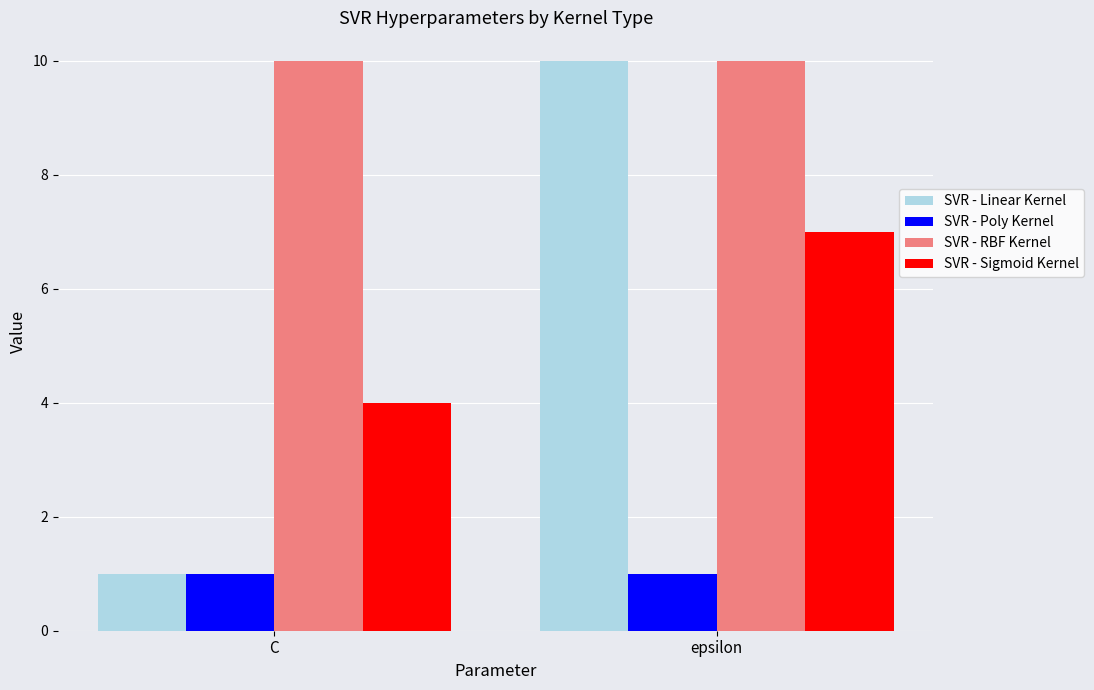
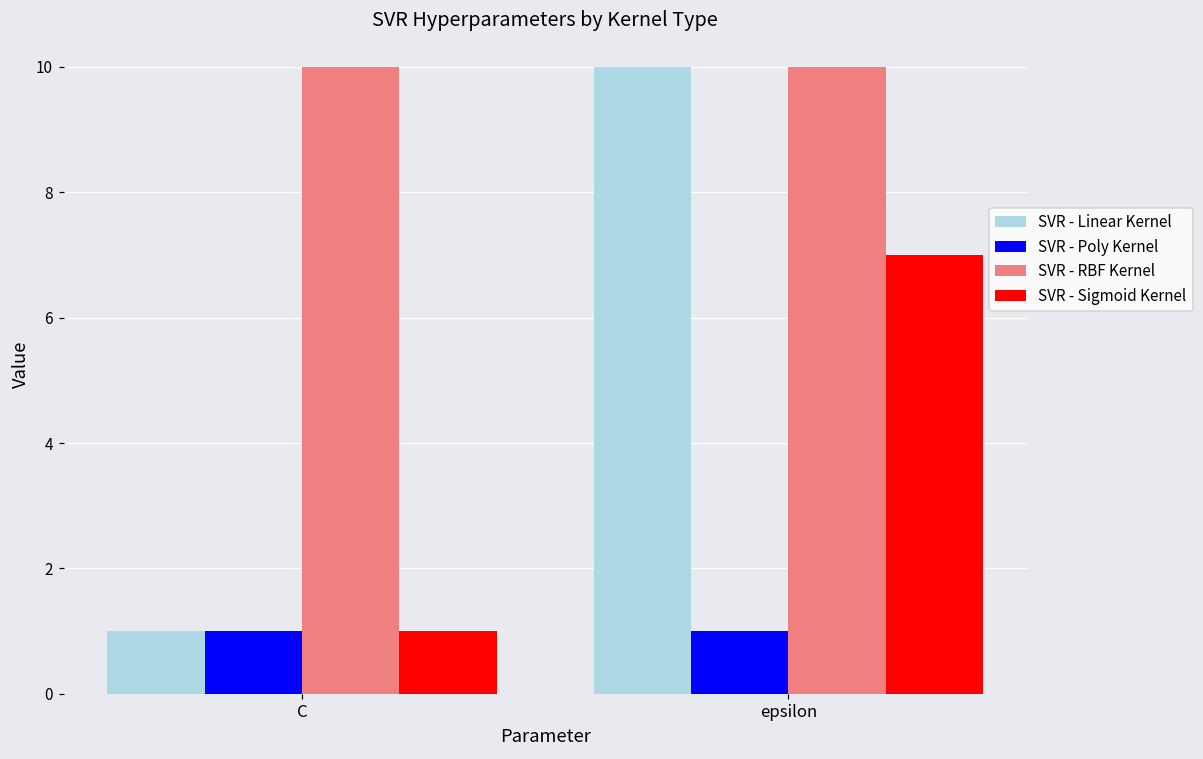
  {
    "SVR - Linear Kernel": {
      "C": 1,
      "epsilon": 10
    },
    "SVR - Poly Kernel": {
      "C": 1,
      "epsilon": 1
    },
    "SVR - RBF Kernel": {
      "C": 10,
      "epsilon": 10
    },
    "SVR - Sigmoid Kernel": {
-     "C": 4,
+     "C": 1,
      "epsilon": 7
    }
  }
